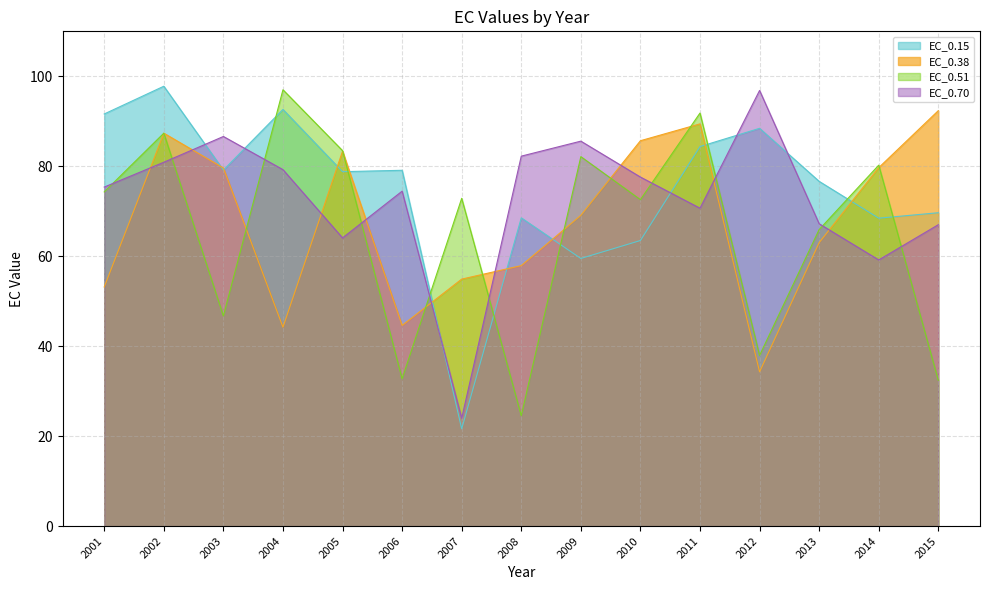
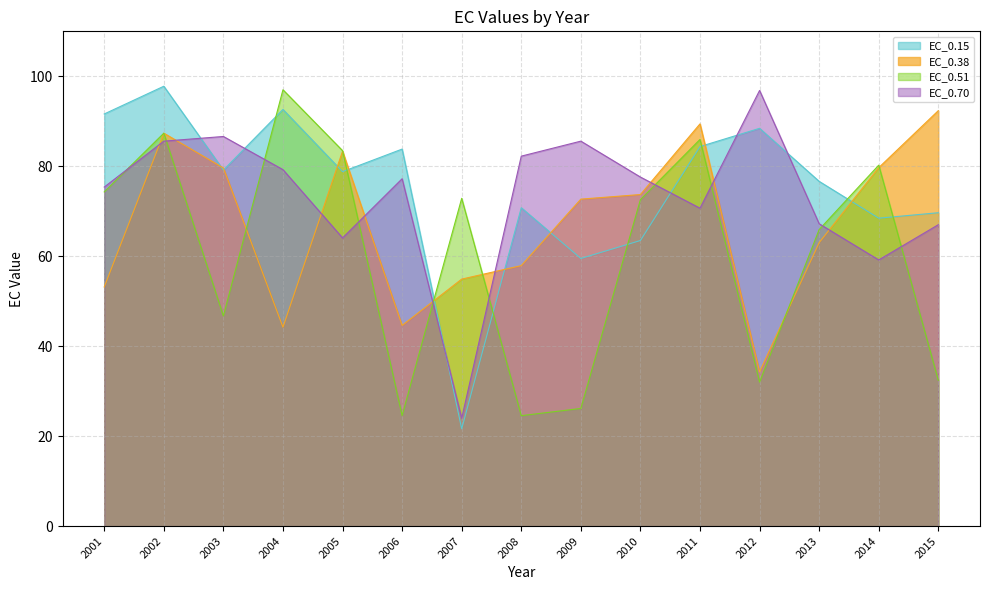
  {
    "EC_0.15": {
      "2001": 92,
      "2002": 98,
      "2004": 93,
      "2005": 79,
-     "2006": 79,
+     "2006": 84,
      "2007": 22,
-     "2008": 69,
+     "2008": 71,
      "2009": 60,
      "2010": 64,
      "2011": 84,
      "2012": 88,
      "2013": 77,
      "2014": 68,
      "2015": 70
    },
    "EC_0.38": {
      "2001": 53,
      "2004": 44,
      "2006": 45,
      "2007": 55,
      "2008": 58,
-     "2009": 69,
-     "2010": 86,
+     "2009": 73,
+     "2010": 74,
      "2011": 89,
      "2012": 34,
      "2013": 63,
      "2015": 92
    },
    "EC_0.51": {
      "2001": 74,
      "2003": 47,
      "2004": 97,
-     "2006": 33,
+     "2006": 25,
      "2007": 73,
      "2008": 25,
-     "2009": 82,
+     "2009": 26,
      "2010": 73,
-     "2011": 92,
-     "2012": 38,
+     "2011": 86,
+     "2012": 32,
      "2013": 66,
      "2015": 32
    },
    "EC_0.70": {
      "2001": 75,
-     "2002": 81,
+     "2002": 86,
      "2003": 87,
      "2004": 79,
      "2005": 64,
-     "2006": 74,
+     "2006": 77,
      "2007": 24,
      "2008": 82,
      "2009": 86,
      "2010": 78,
      "2011": 71,
      "2012": 97,
      "2013": 67,
      "2014": 59,
      "2015": 67
    }
  }
